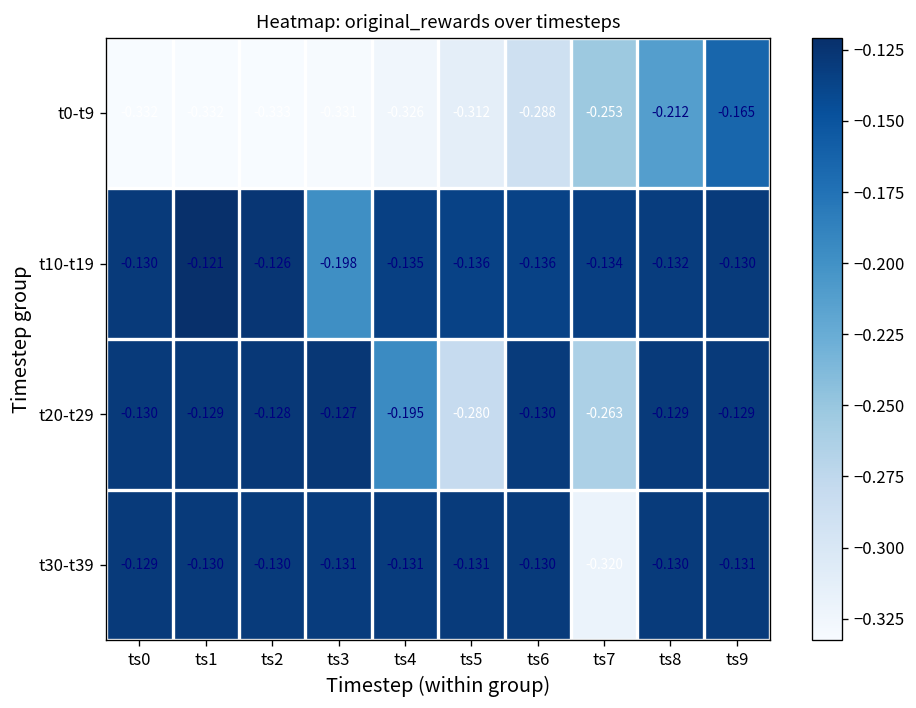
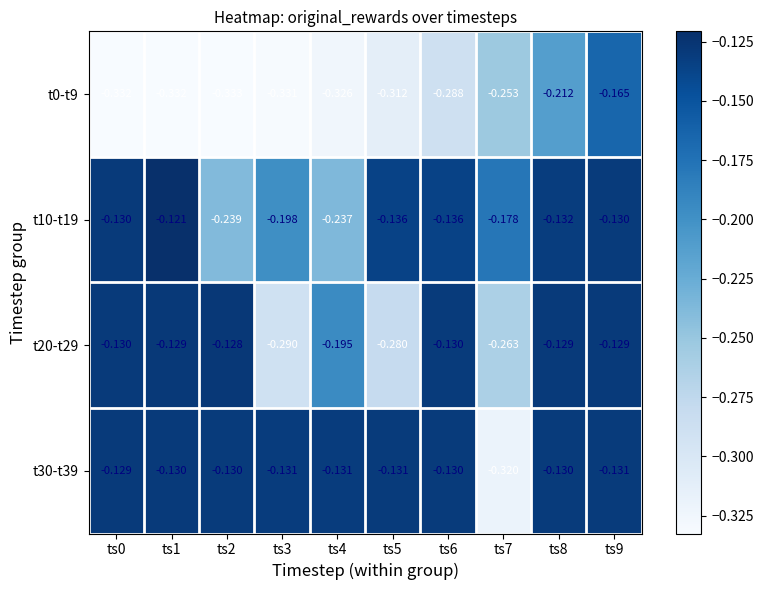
  {
    "t0-t9": {
      "ts6": -0.288,
      "ts7": -0.253,
      "ts8": -0.212,
      "ts9": -0.165
    },
    "t10-t19": {
      "ts0": -0.130,
      "ts1": -0.121,
-     "ts2": -0.126,
+     "ts2": -0.239,
      "ts3": -0.198,
-     "ts4": -0.135,
+     "ts4": -0.237,
      "ts5": -0.136,
      "ts6": -0.136,
-     "ts7": -0.134,
+     "ts7": -0.178,
      "ts8": -0.132,
      "ts9": -0.130
    },
    "t20-t29": {
      "ts0": -0.130,
      "ts1": -0.129,
      "ts2": -0.128,
-     "ts3": -0.127,
+     "ts3": -0.290,
      "ts4": -0.195,
      "ts5": -0.280,
      "ts6": -0.130,
      "ts7": -0.263,
      "ts8": -0.129,
      "ts9": -0.129
    },
    "t30-t39": {
      "ts0": -0.129,
      "ts1": -0.130,
      "ts2": -0.130,
      "ts3": -0.131,
      "ts4": -0.131,
      "ts5": -0.131,
      "ts6": -0.130,
      "ts8": -0.130,
      "ts9": -0.131
    }
  }
